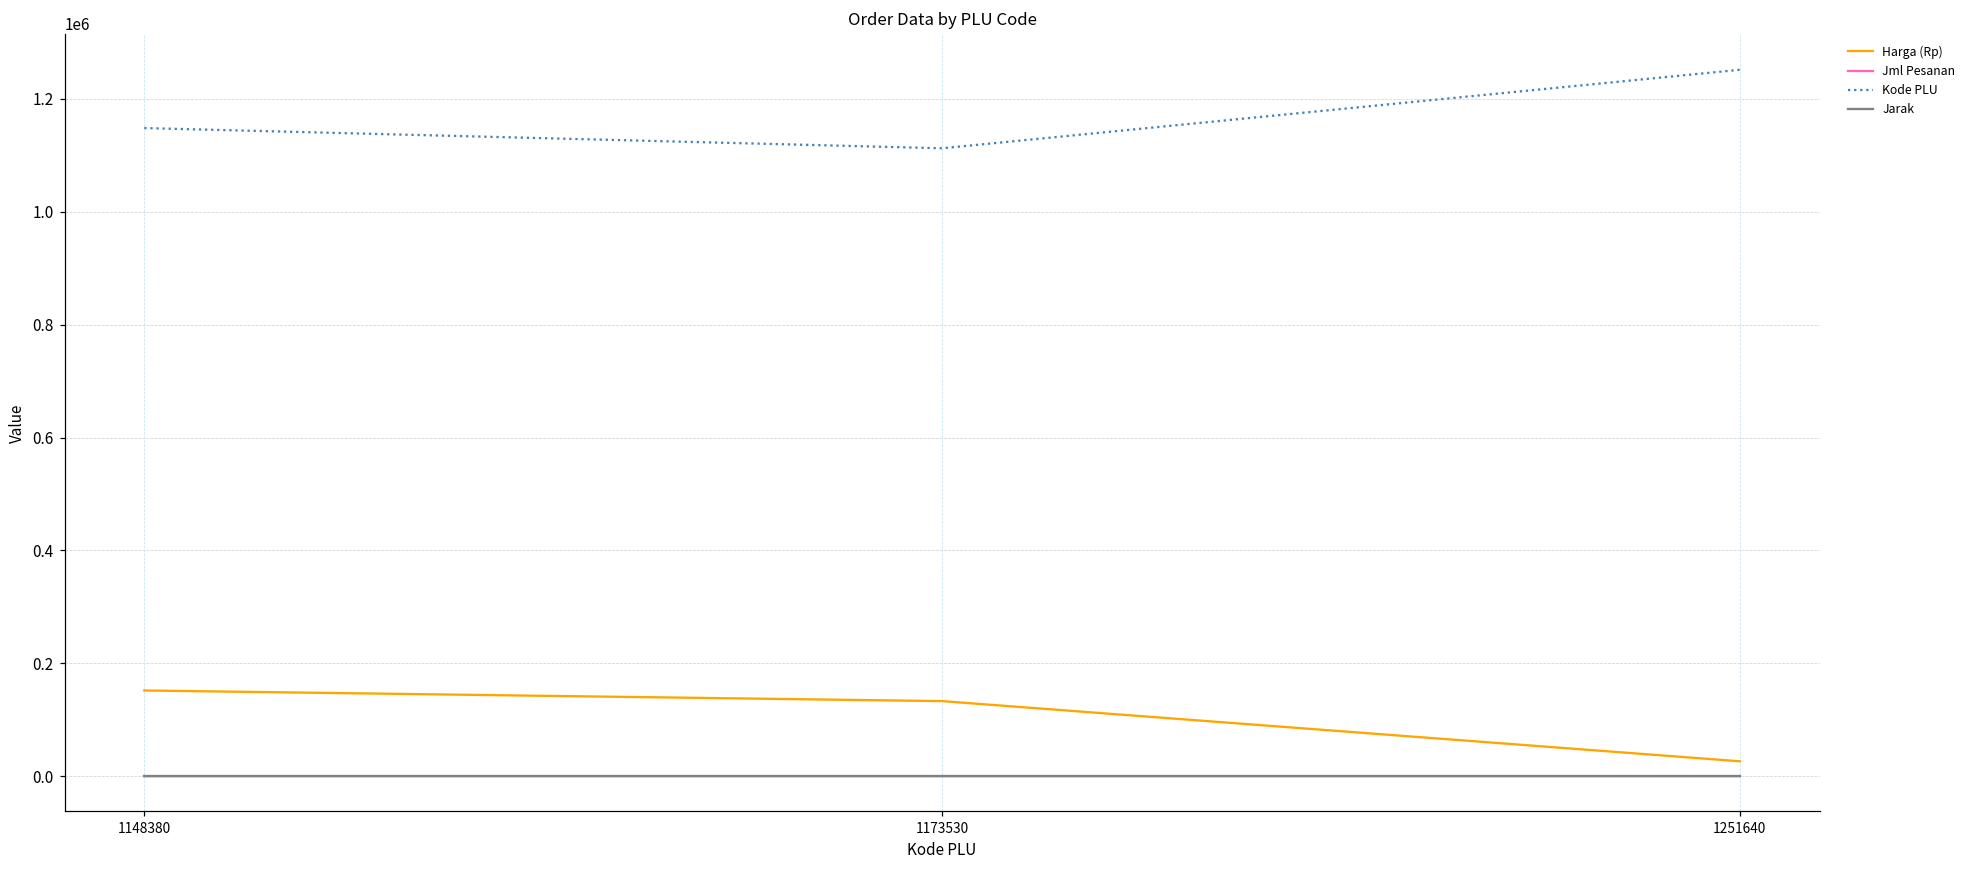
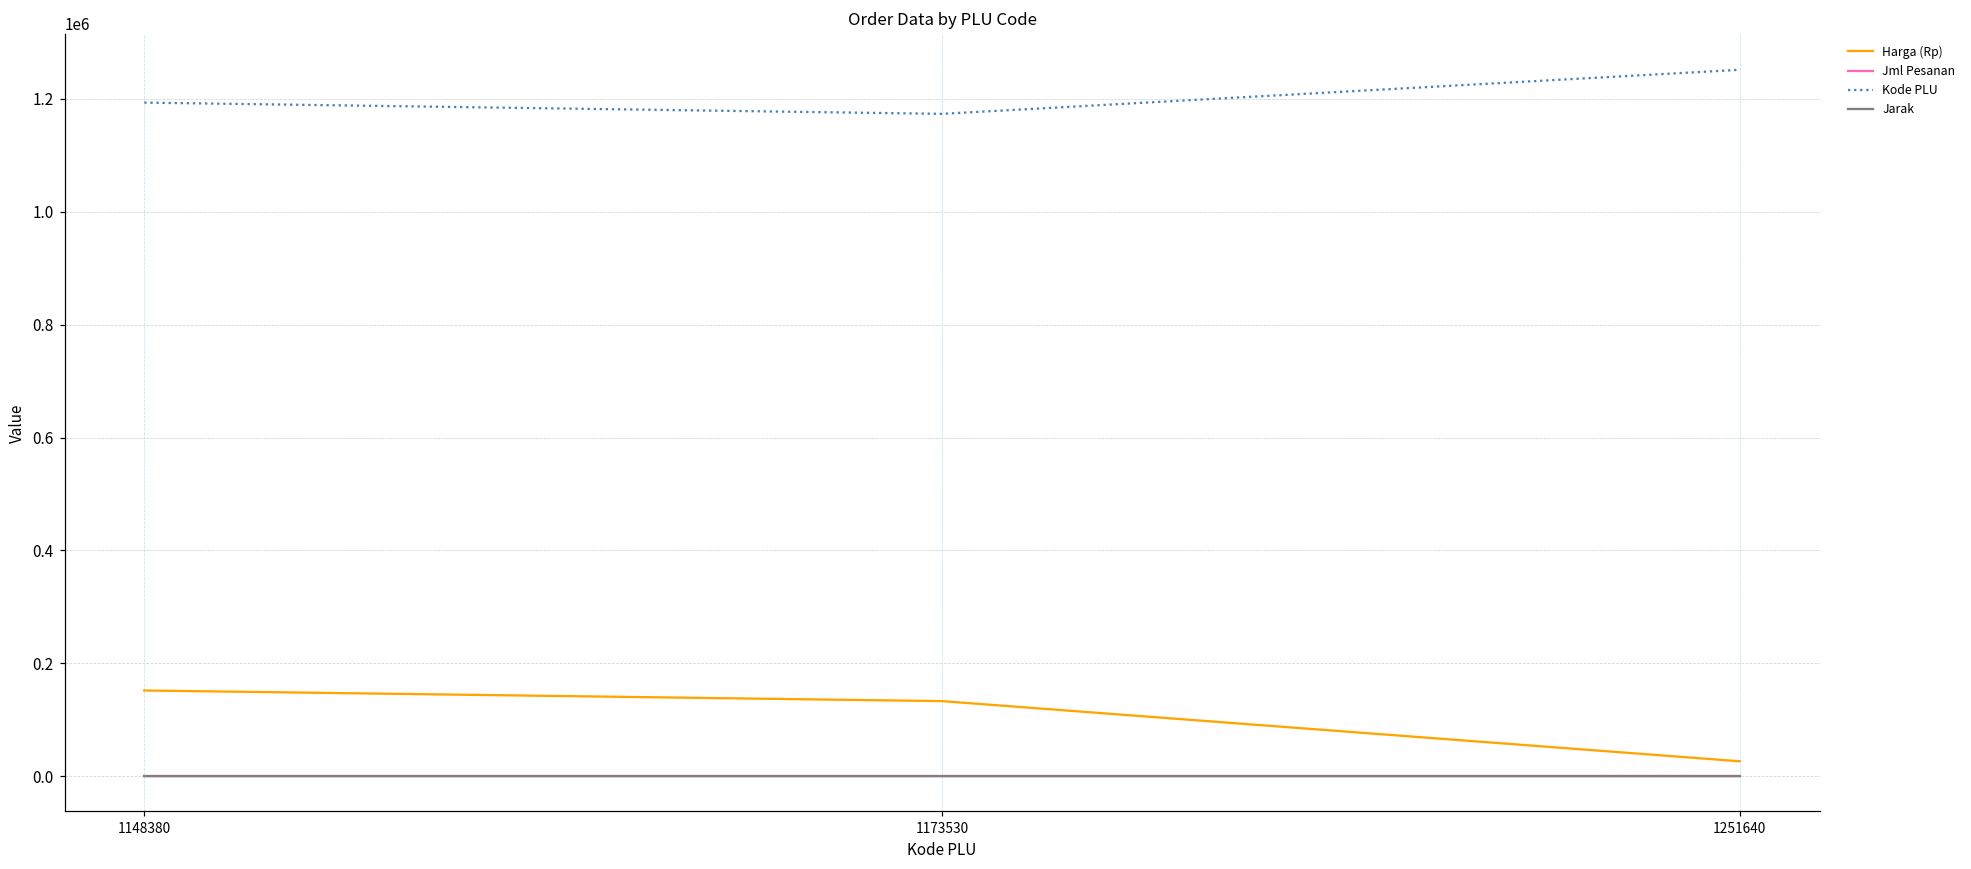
  {
    "Harga (Rp)": {
      "1148380": 150000,
      "1173530": 130000,
      "1251640": 30000
    },
    "Jarak": {
      "1148380": 0,
      "1173530": 0,
      "1251640": 0
    },
    "Kode PLU": {
-     "1148380": 1150000,
-     "1173530": 1110000,
+     "1148380": 1190000,
+     "1173530": 1170000,
      "1251640": 1250000
    }
  }
